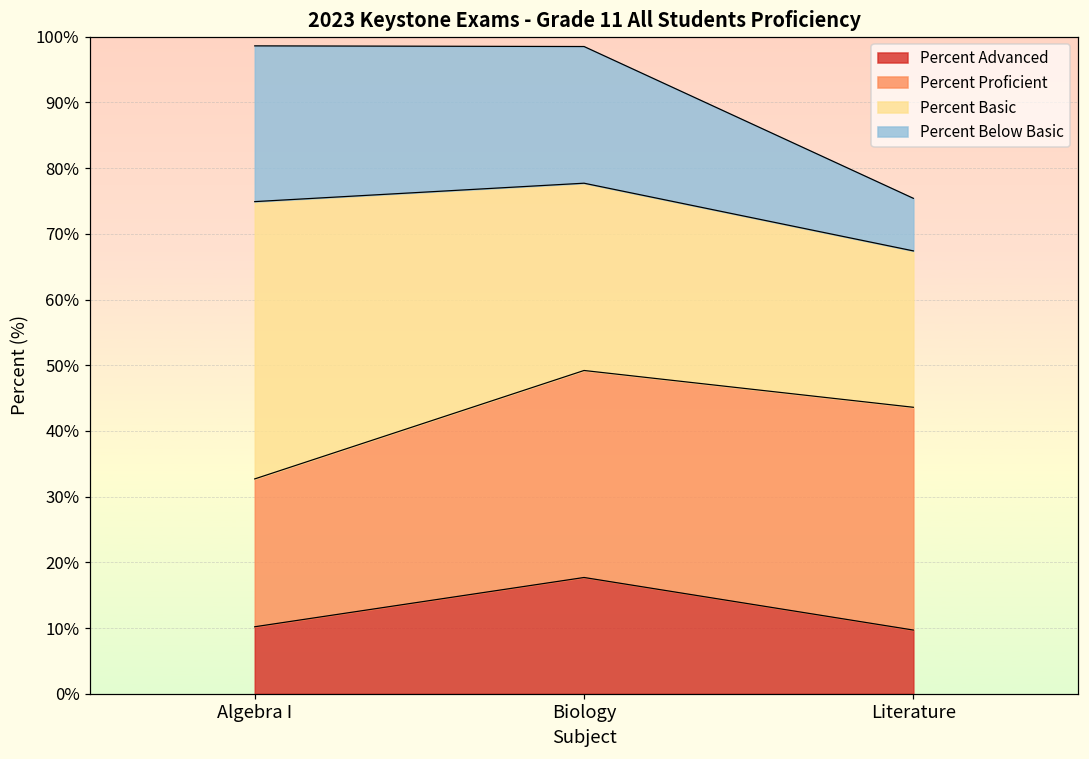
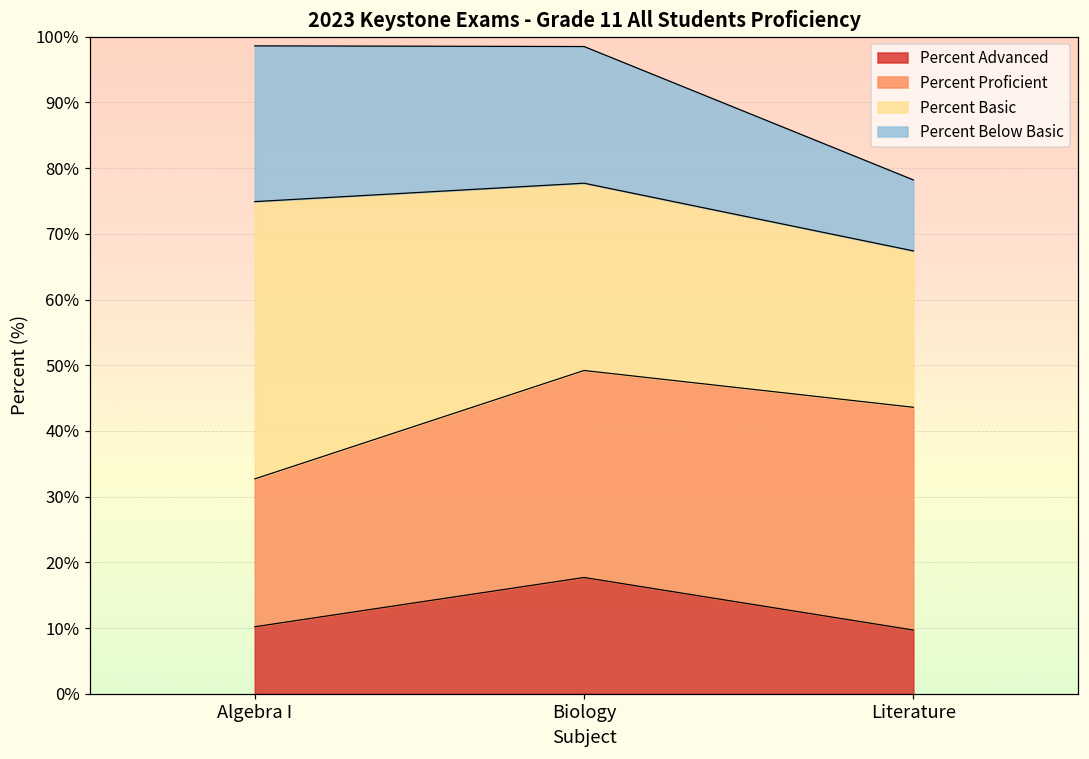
  {
    "Percent Advanced": {
      "Algebra I": "10%",
      "Biology": "18%",
      "Literature": "10%"
    },
    "Percent Proficient": {
      "Algebra I": "23%",
      "Biology": "32%",
      "Literature": "34%"
    },
    "Percent Basic": {
      "Algebra I": "42%",
      "Biology": "29%",
      "Literature": "24%"
    },
    "Percent Below Basic": {
      "Algebra I": "24%",
      "Biology": "21%",
-     "Literature": "8%"
+     "Literature": "11%"
    }
  }
